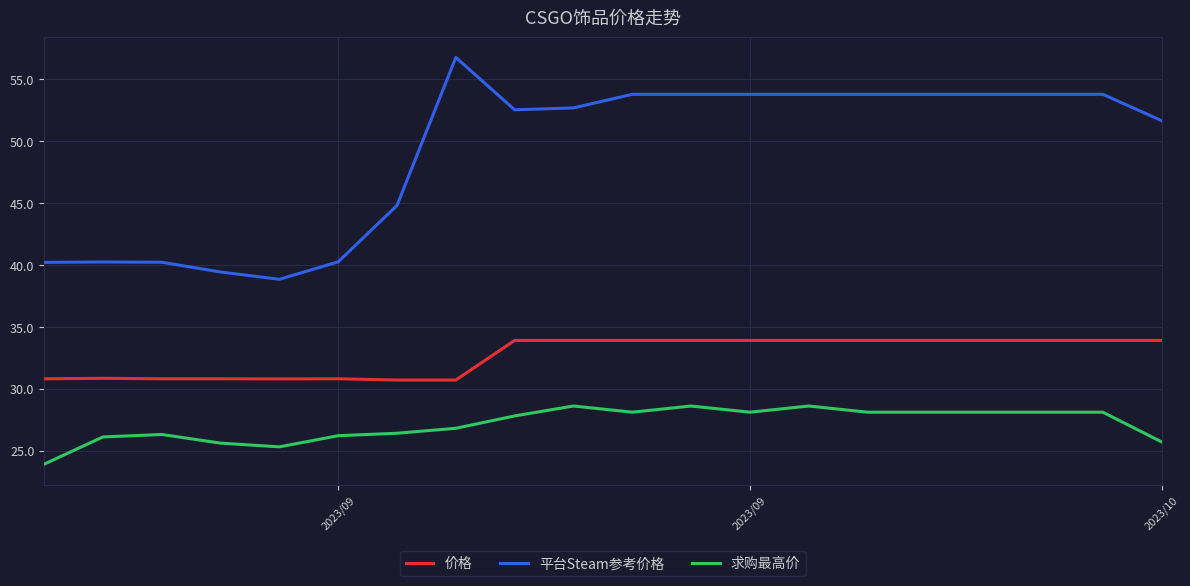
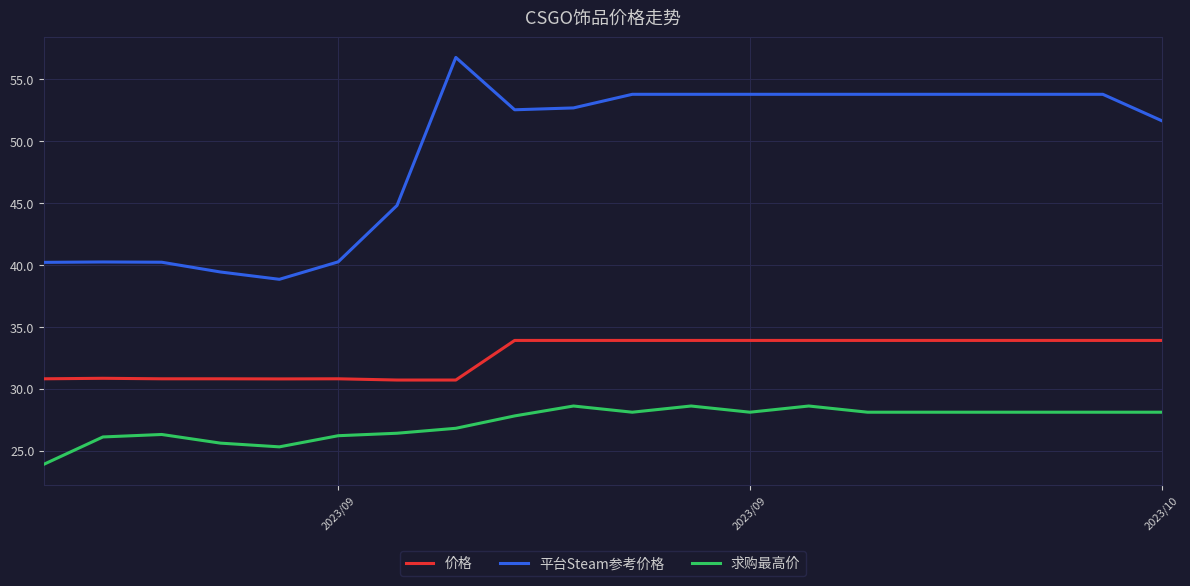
  {
    "价格": {
      "2023/10": 33.9
    },
    "平台Steam参考价格": {
      "2023/10": 51.7
    },
    "求购最高价": {
-     "2023/10": 25.7
+     "2023/10": 28.1
    }
  }
